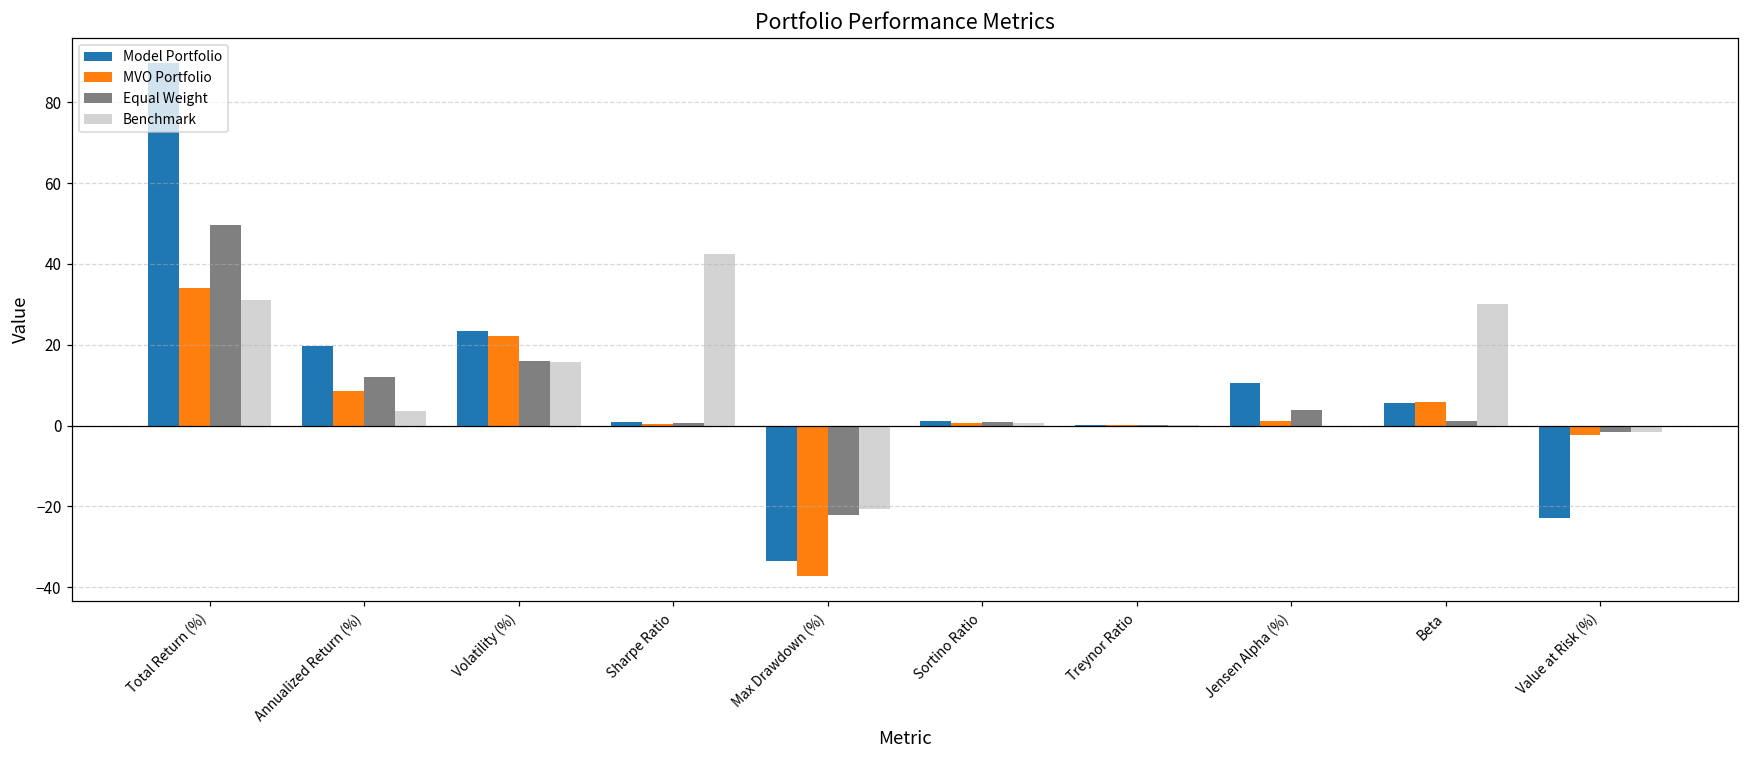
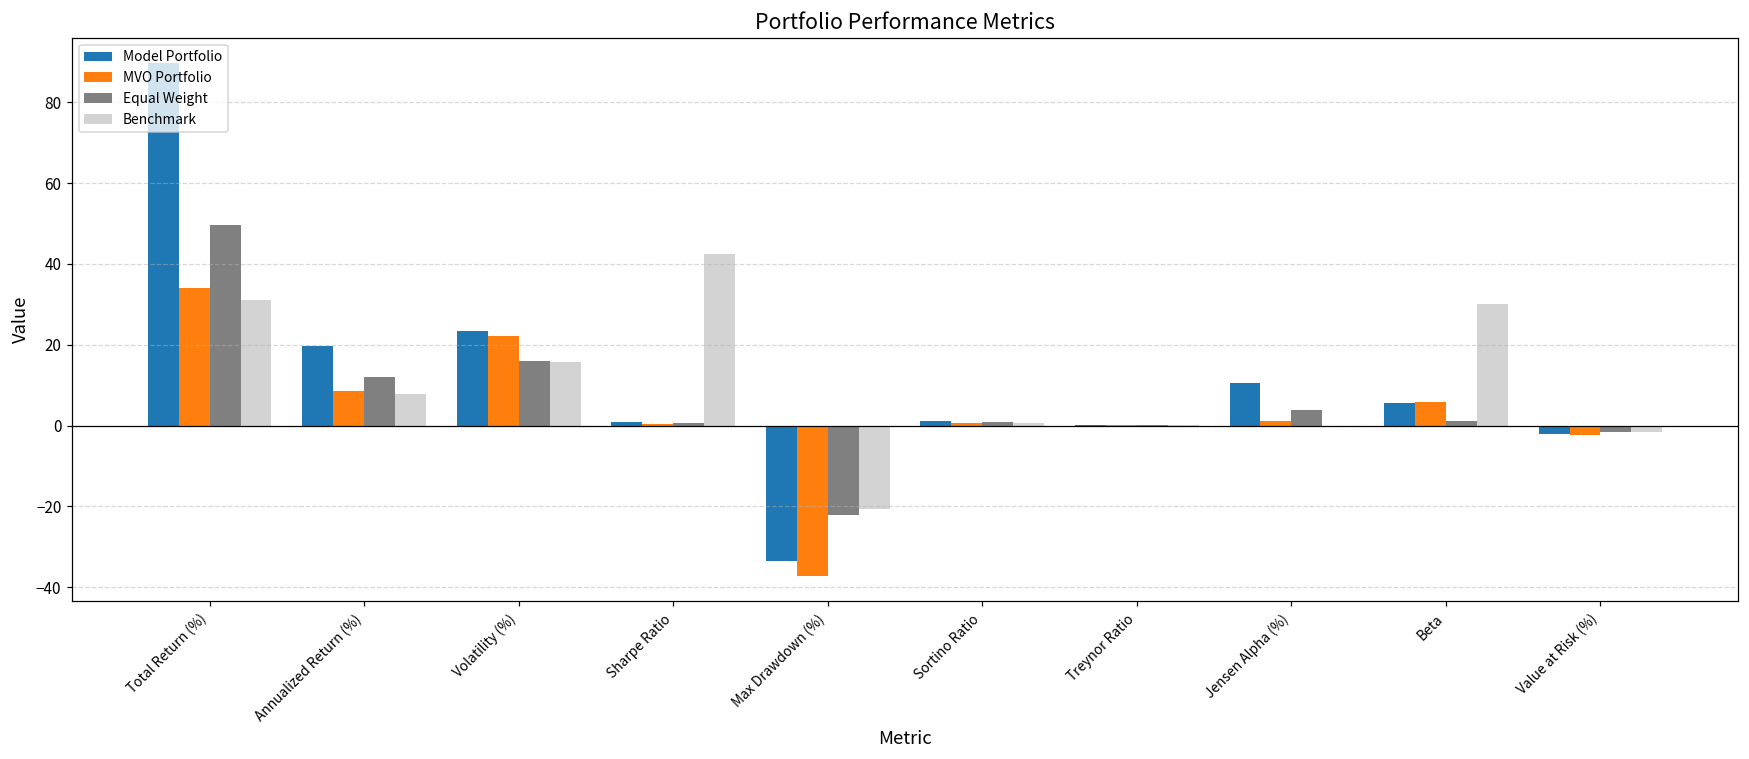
  {
    "Model Portfolio": {
      "Annualized Return (%)": 20,
      "Volatility (%)": 23,
      "Sharpe Ratio": 1,
      "Max Drawdown (%)": -34,
      "Sortino Ratio": 1,
      "Jensen Alpha (%)": 11,
      "Beta": 6,
-     "Value at Risk (%)": -23
+     "Value at Risk (%)": -2
    },
    "MVO Portfolio": {
      "Total Return (%)": 34,
      "Annualized Return (%)": 9,
      "Volatility (%)": 22,
      "Max Drawdown (%)": -37,
      "Jensen Alpha (%)": 1,
      "Beta": 6,
      "Value at Risk (%)": -2
    },
    "Equal Weight": {
      "Total Return (%)": 50,
      "Annualized Return (%)": 12,
      "Volatility (%)": 16,
      "Max Drawdown (%)": -22,
      "Sortino Ratio": 1,
      "Jensen Alpha (%)": 4,
      "Beta": 1,
      "Value at Risk (%)": -2
    },
    "Benchmark": {
      "Total Return (%)": 31,
-     "Annualized Return (%)": 3,
+     "Annualized Return (%)": 8,
      "Volatility (%)": 16,
      "Sharpe Ratio": 43,
      "Max Drawdown (%)": -21,
      "Beta": 30,
      "Value at Risk (%)": -2
    }
  }
